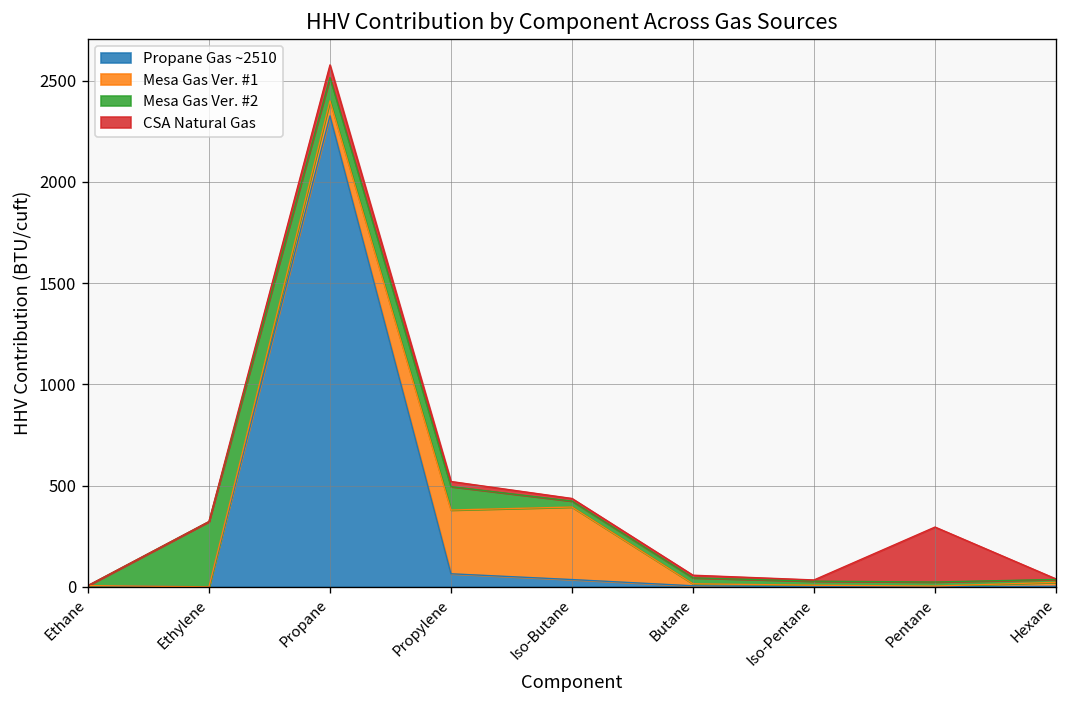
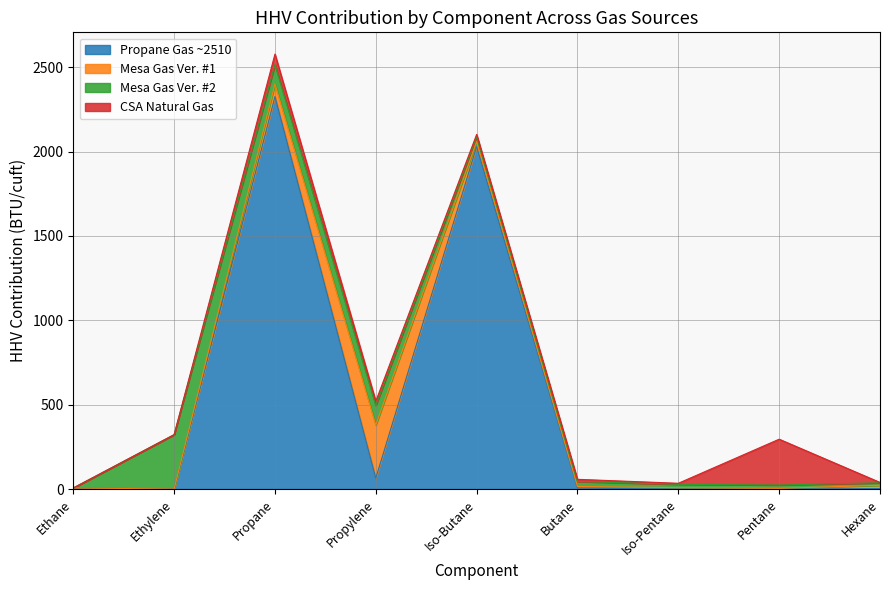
  {
    "Propane Gas ~2510": {
      "Propane": 2330,
      "Propylene": 60,
-     "Iso-Butane": 40,
+     "Iso-Butane": 2030,
      "Hexane": 0
    },
    "Mesa Gas Ver. #1": {
      "Propane": 70,
      "Propylene": 310,
-     "Iso-Butane": 360
+     "Iso-Butane": 30
    },
    "Mesa Gas Ver. #2": {
      "Propane": 110,
      "Propylene": 120,
      "Pentane": 20
    },
    "CSA Natural Gas": {
      "Propane": 60,
      "Propylene": 30,
      "Pentane": 270
    }
  }
